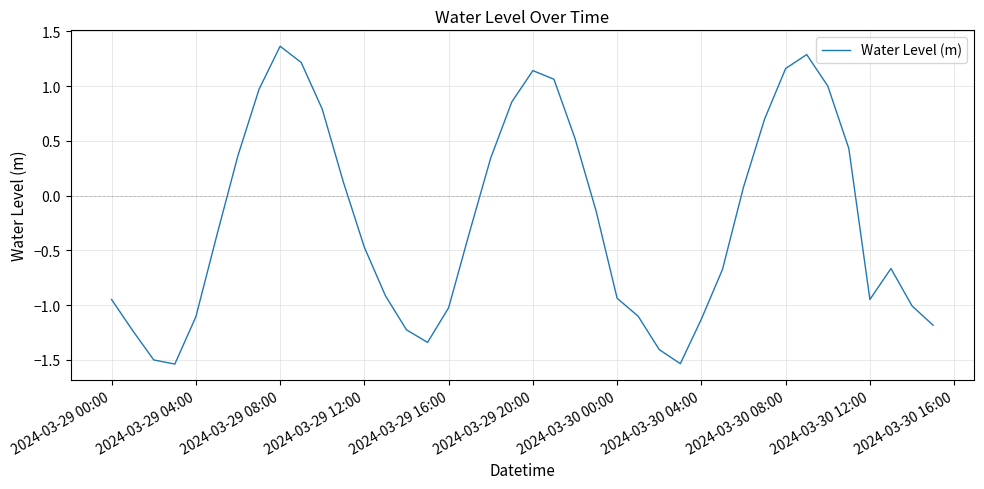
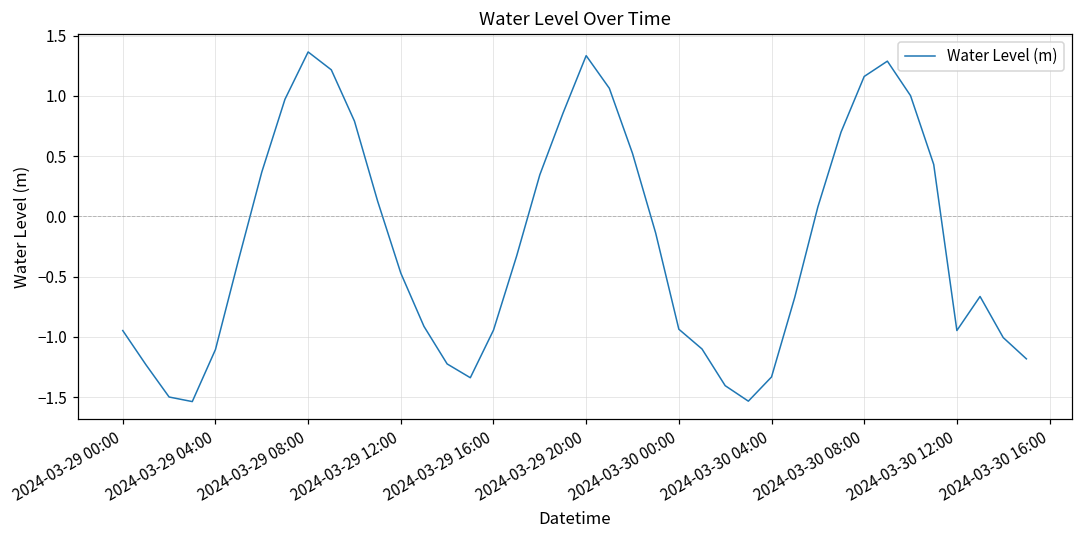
  {
    "2024-03-29 00:00": -0.95,
    "2024-03-29 04:00": -1.11,
    "2024-03-29 08:00": 1.36,
    "2024-03-29 12:00": -0.47,
-   "2024-03-29 16:00": -1.02,
-   "2024-03-29 20:00": 1.14,
+   "2024-03-29 16:00": -0.94,
+   "2024-03-29 20:00": 1.33,
    "2024-03-30 00:00": -0.94,
-   "2024-03-30 04:00": -1.13,
+   "2024-03-30 04:00": -1.33,
    "2024-03-30 08:00": 1.16,
    "2024-03-30 12:00": -0.95
  }
